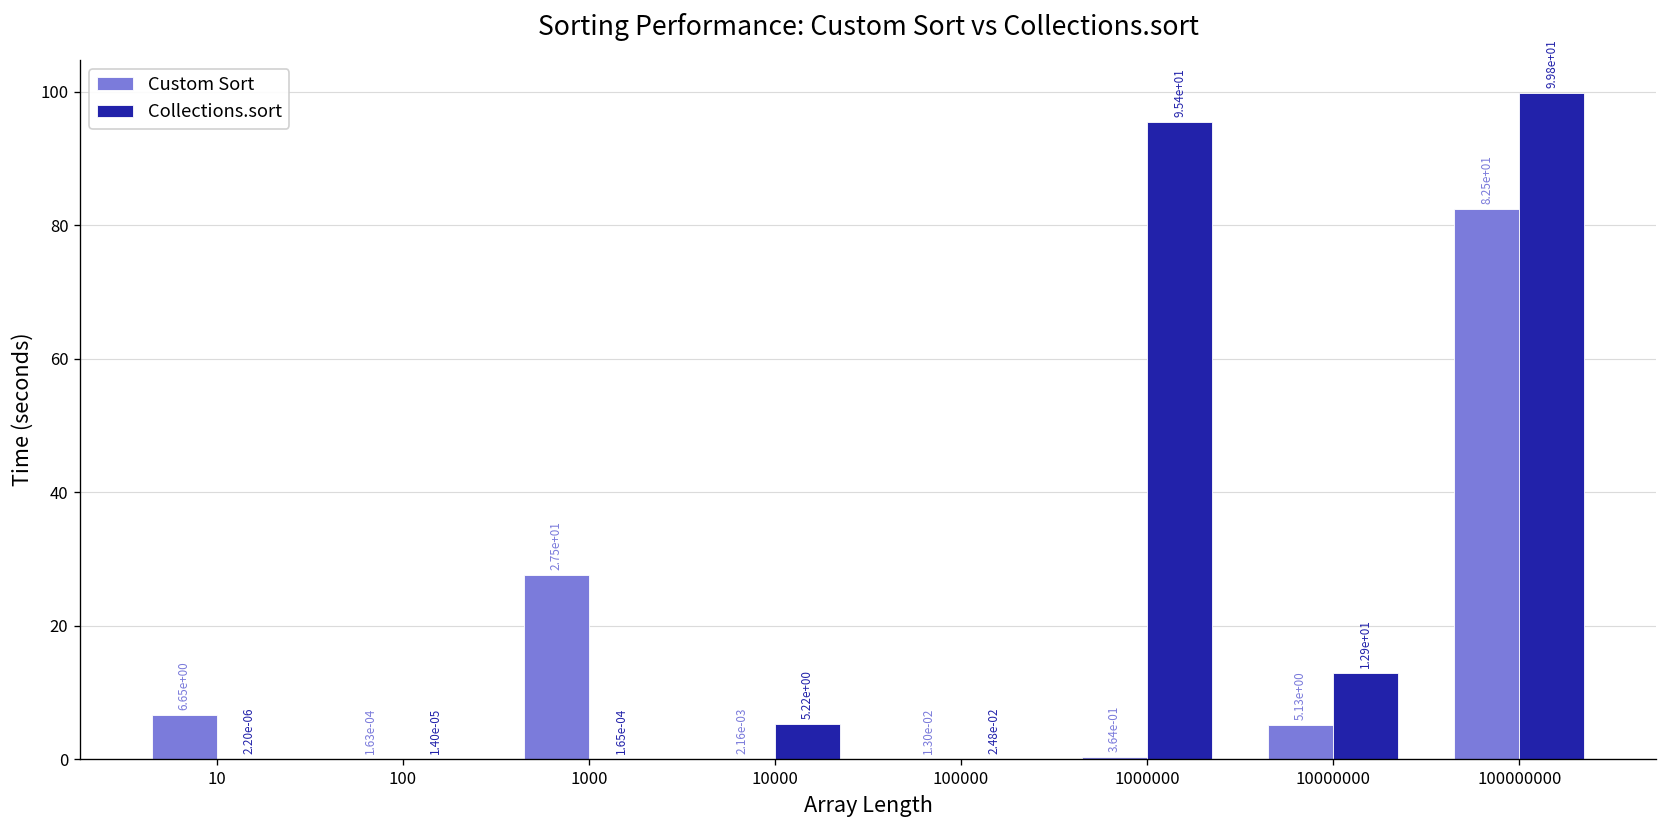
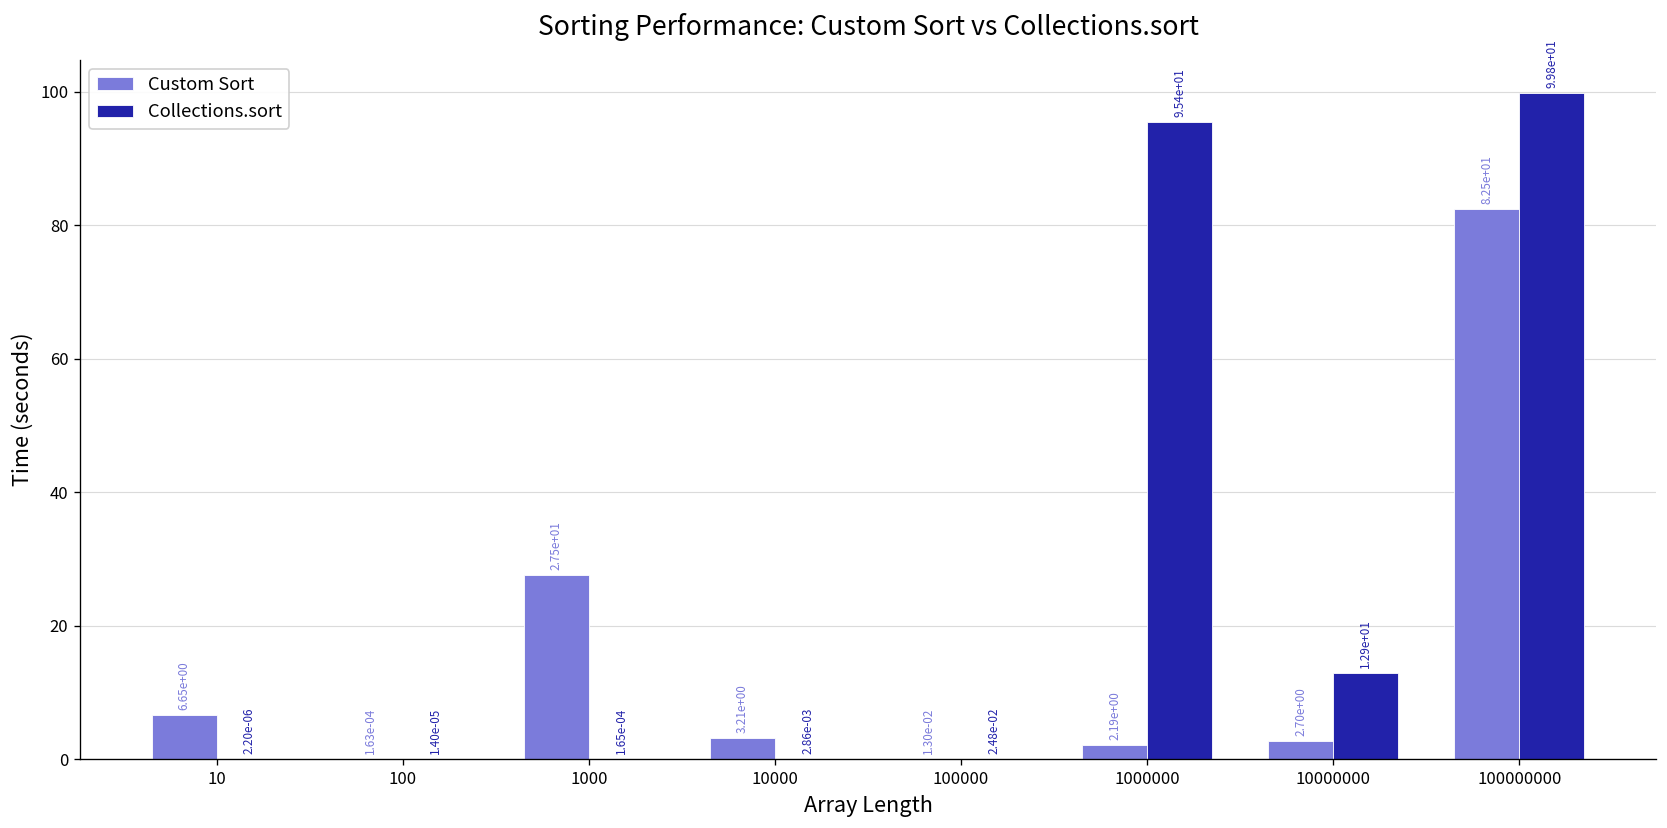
  {
    "Custom Sort": {
      "10": "6.65e+00",
      "100": "1.63e-04",
      "1000": "2.75e+01",
-     "10000": "2.16e-03",
+     "10000": "3.21e+00",
      "100000": "1.30e-02",
-     "1000000": "3.64e-01",
-     "10000000": "5.13e+00",
+     "1000000": "2.19e+00",
+     "10000000": "2.70e+00",
      "100000000": "8.25e+01"
    },
    "Collections.sort": {
      "10": "2.20e-06",
      "100": "1.40e-05",
      "1000": "1.65e-04",
-     "10000": "5.22e+00",
+     "10000": "2.86e-03",
      "100000": "2.48e-02",
      "1000000": "9.54e+01",
      "10000000": "1.29e+01",
      "100000000": "9.98e+01"
    }
  }
